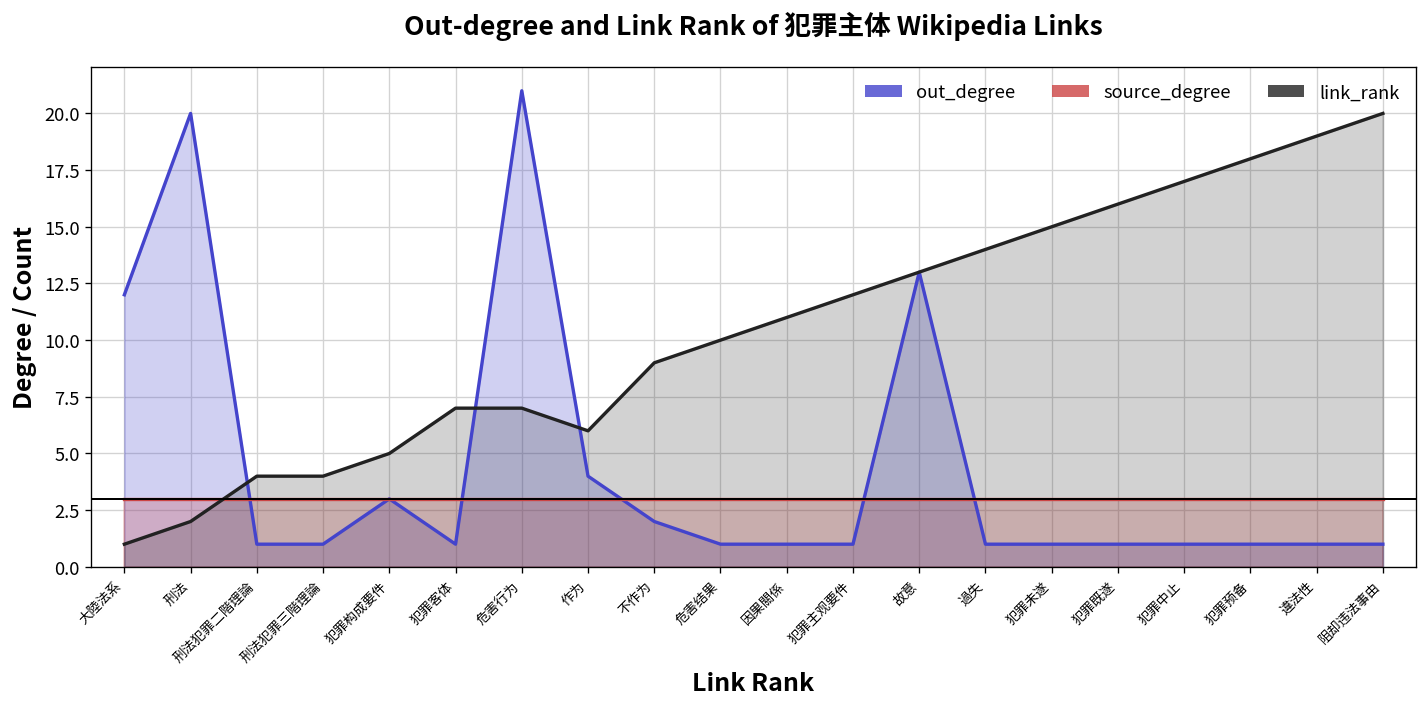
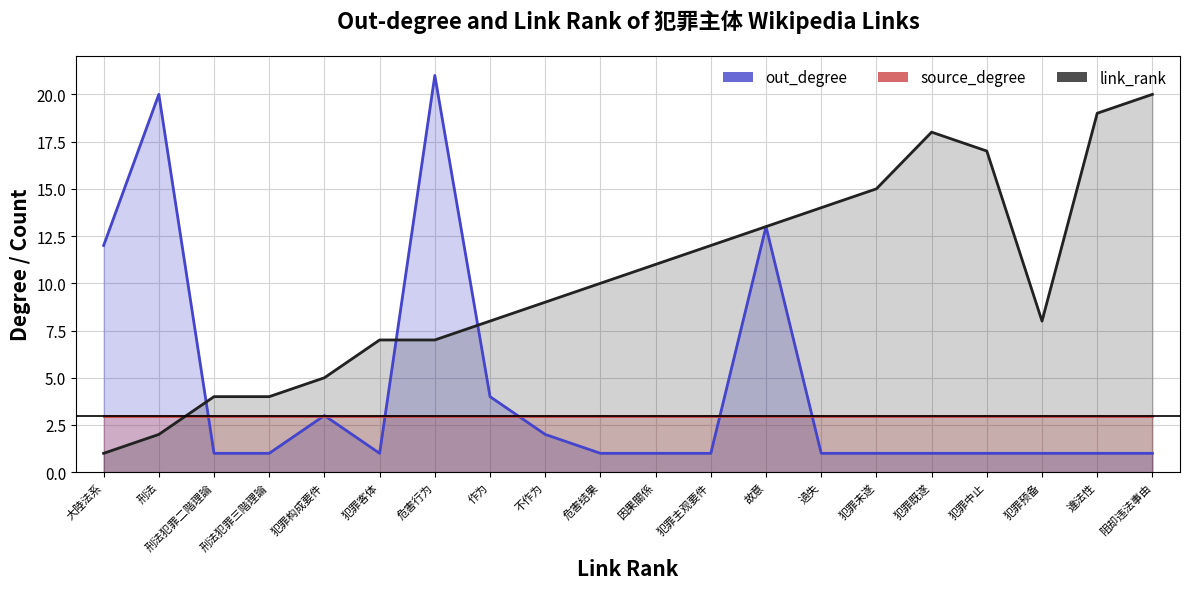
  {
    "out_degree": {
      "大陸法系": 12,
      "刑法": 20,
      "刑法犯罪二階理論": 1,
      "刑法犯罪三階理論": 1,
      "犯罪客体": 1,
      "危害行为": 21,
      "作为": 4,
      "不作为": 2,
      "危害结果": 1,
      "因果關係": 1,
      "犯罪主观要件": 1,
      "過失": 1,
      "犯罪未遂": 1,
      "犯罪既遂": 1,
      "犯罪中止": 1,
      "犯罪预备": 1,
      "違法性": 1,
      "阻却违法事由": 1
    },
    "source_degree": {
      "大陸法系": 3,
      "刑法": 3,
      "刑法犯罪二階理論": 3,
      "刑法犯罪三階理論": 3,
      "犯罪客体": 3,
      "危害行为": 3,
      "作为": 3,
      "不作为": 3,
      "危害结果": 3,
      "因果關係": 3,
      "犯罪主观要件": 3,
      "故意": 3,
      "過失": 3,
      "犯罪未遂": 3,
      "犯罪既遂": 3,
      "犯罪中止": 3,
      "犯罪预备": 3,
      "違法性": 3,
      "阻却违法事由": 3
    },
    "link_rank": {
      "大陸法系": 1,
      "刑法": 2,
      "刑法犯罪二階理論": 4,
      "刑法犯罪三階理論": 4,
      "犯罪构成要件": 5,
      "犯罪客体": 7,
      "危害行为": 7,
-     "作为": 6,
+     "作为": 8,
      "不作为": 9,
      "危害结果": 10,
      "因果關係": 11,
      "犯罪主观要件": 12,
      "過失": 14,
      "犯罪未遂": 15,
-     "犯罪既遂": 16,
+     "犯罪既遂": 18,
      "犯罪中止": 17,
-     "犯罪预备": 18,
+     "犯罪预备": 8,
      "違法性": 19,
      "阻却违法事由": 20
    }
  }
